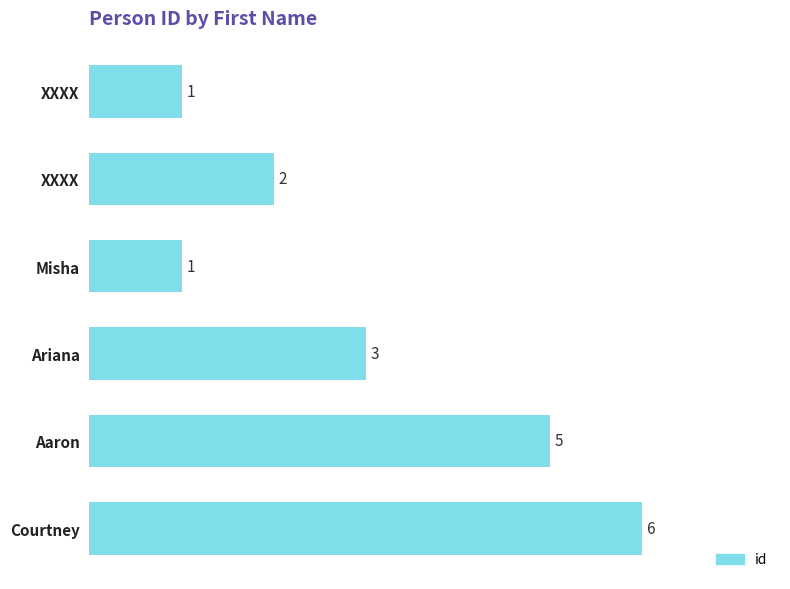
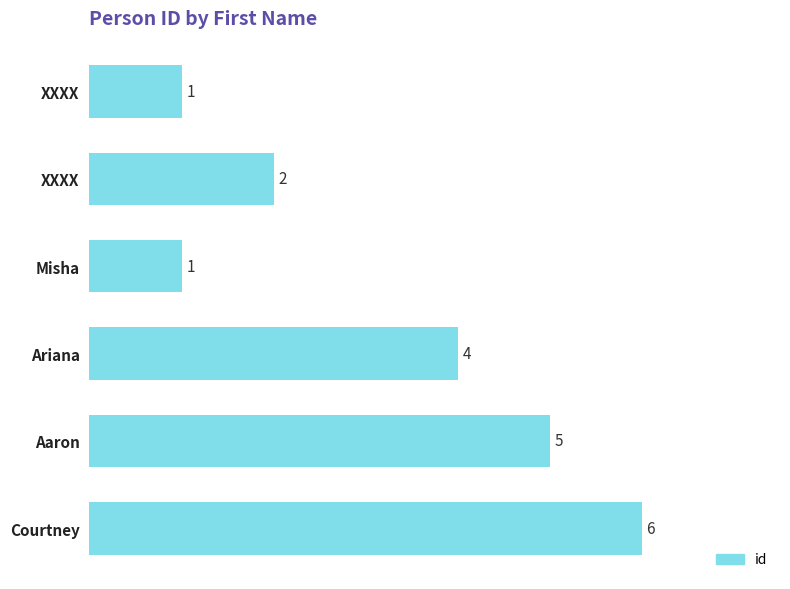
  {
    "Misha": 1,
-   "Ariana": 3,
+   "Ariana": 4,
    "Aaron": 5,
    "Courtney": 6
  }
